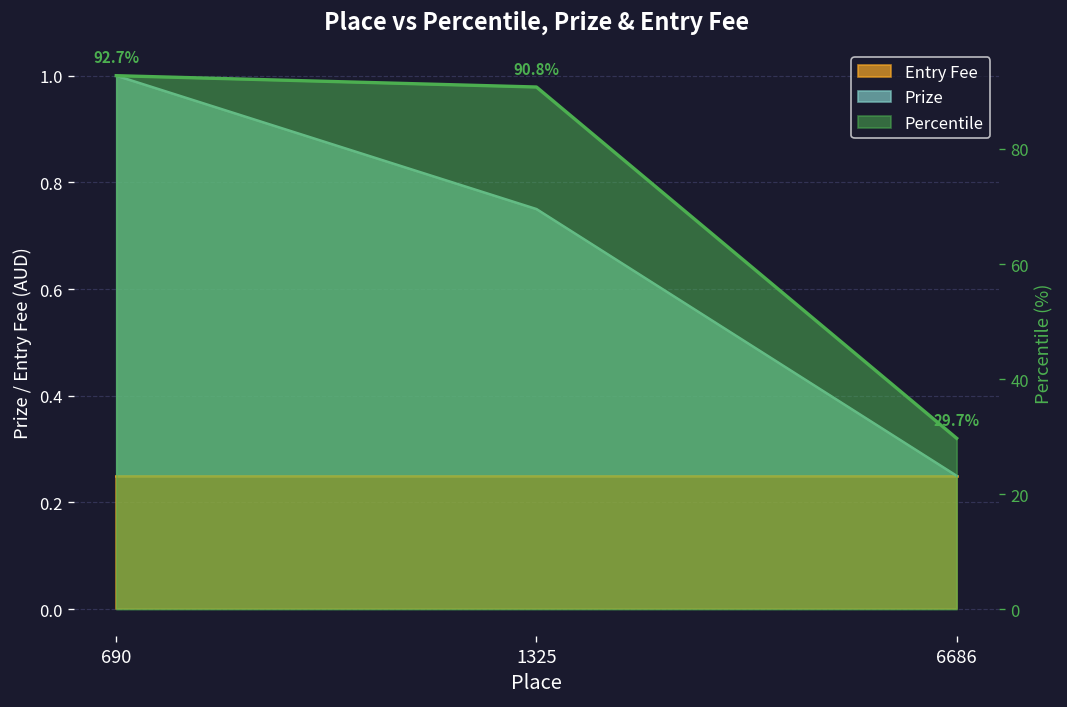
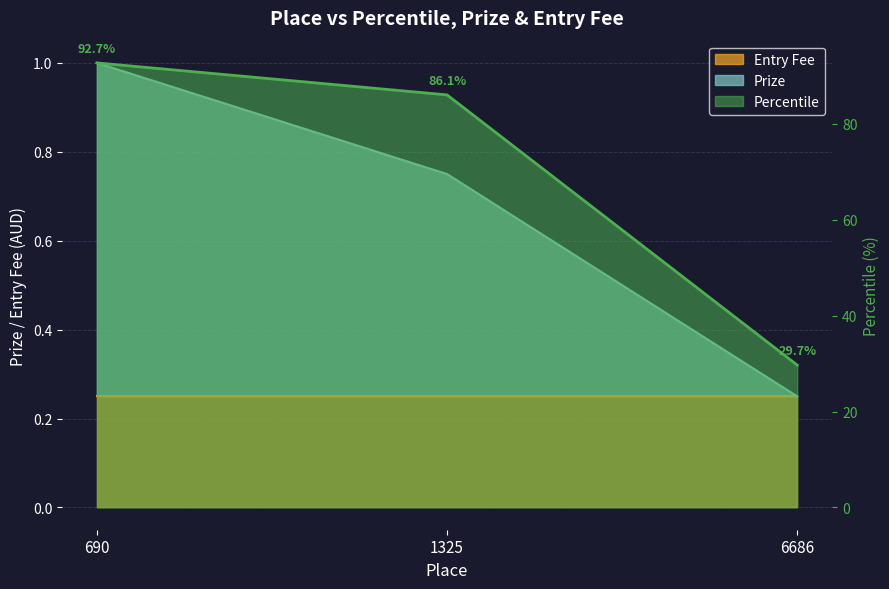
  {
    "Percentile": {
      "690": "92.7%",
-     "1325": "90.8%",
+     "1325": "86.1%",
      "6686": "29.7%"
    }
  }
